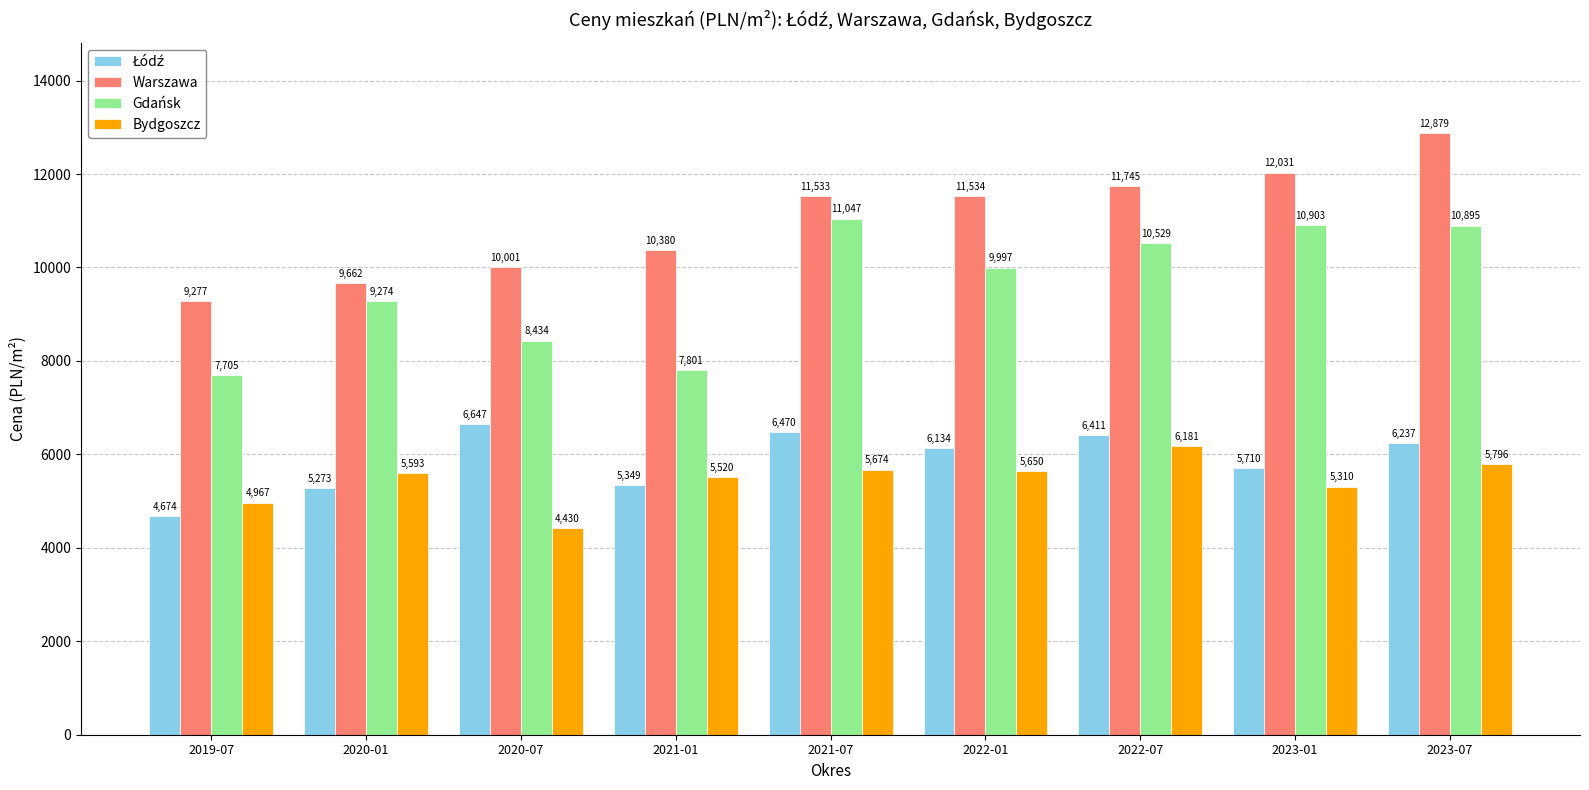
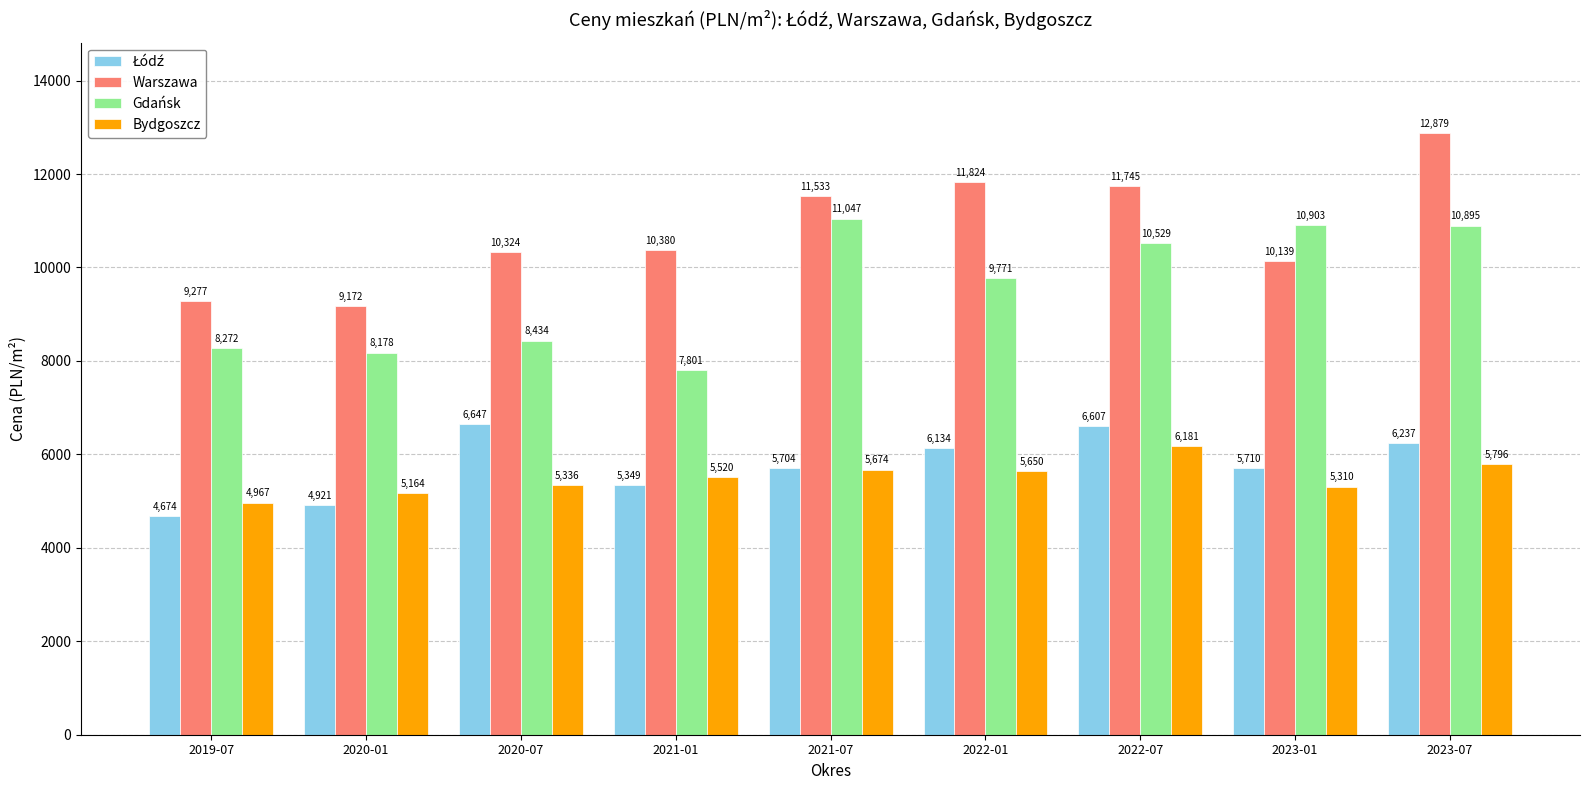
  {
    "Łódź": {
      "2019-07": "4,674",
-     "2020-01": "5,273",
+     "2020-01": "4,921",
      "2020-07": "6,647",
      "2021-01": "5,349",
-     "2021-07": "6,470",
+     "2021-07": "5,704",
      "2022-01": "6,134",
-     "2022-07": "6,411",
+     "2022-07": "6,607",
      "2023-01": "5,710",
      "2023-07": "6,237"
    },
    "Warszawa": {
      "2019-07": "9,277",
-     "2020-01": "9,662",
-     "2020-07": "10,001",
+     "2020-01": "9,172",
+     "2020-07": "10,324",
      "2021-01": "10,380",
      "2021-07": "11,533",
-     "2022-01": "11,534",
+     "2022-01": "11,824",
      "2022-07": "11,745",
-     "2023-01": "12,031",
+     "2023-01": "10,139",
      "2023-07": "12,879"
    },
    "Gdańsk": {
-     "2019-07": "7,705",
-     "2020-01": "9,274",
+     "2019-07": "8,272",
+     "2020-01": "8,178",
      "2020-07": "8,434",
      "2021-01": "7,801",
      "2021-07": "11,047",
-     "2022-01": "9,997",
+     "2022-01": "9,771",
      "2022-07": "10,529",
      "2023-01": "10,903",
      "2023-07": "10,895"
    },
    "Bydgoszcz": {
      "2019-07": "4,967",
-     "2020-01": "5,593",
-     "2020-07": "4,430",
+     "2020-01": "5,164",
+     "2020-07": "5,336",
      "2021-01": "5,520",
      "2021-07": "5,674",
      "2022-01": "5,650",
      "2022-07": "6,181",
      "2023-01": "5,310",
      "2023-07": "5,796"
    }
  }
